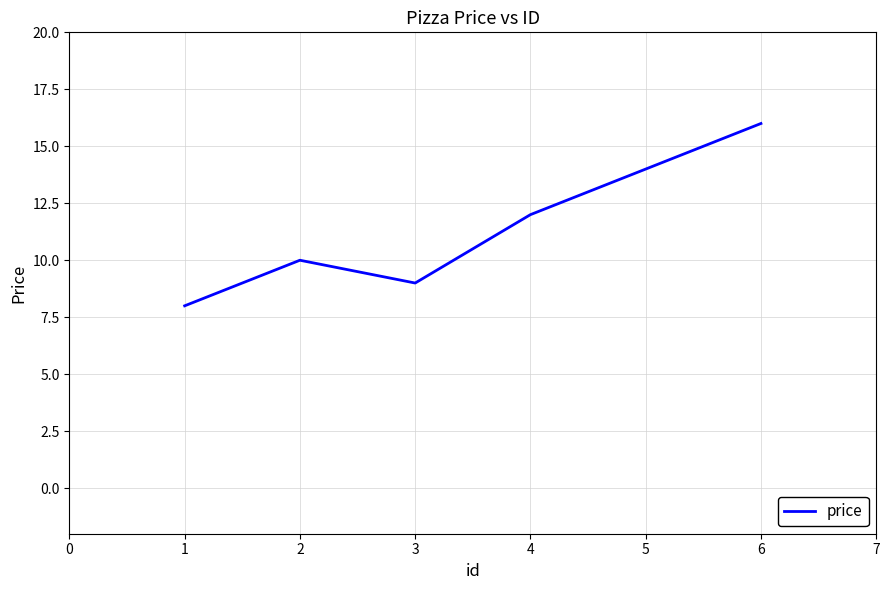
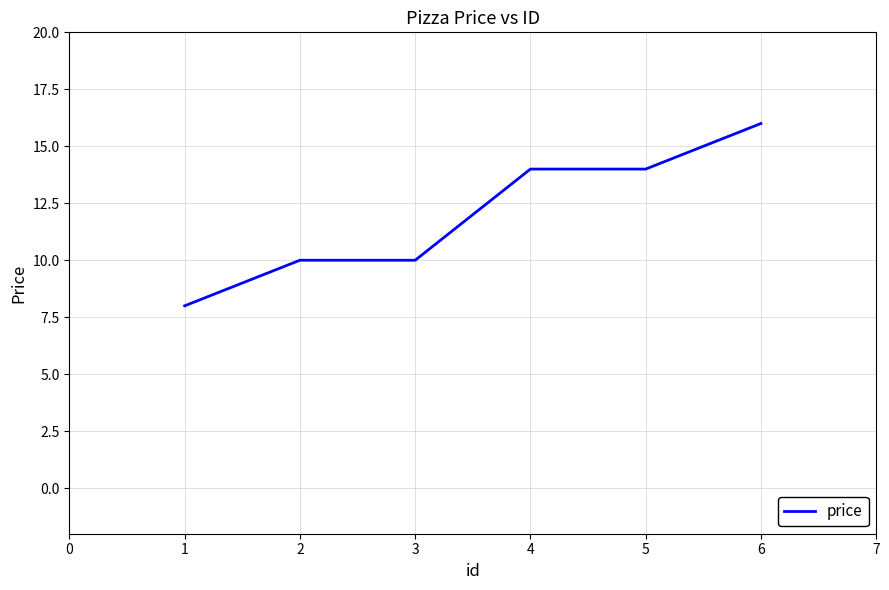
  {
    "1": 8,
    "2": 10,
-   "3": 9,
-   "4": 12,
+   "3": 10,
+   "4": 14,
    "5": 14,
    "6": 16
  }
